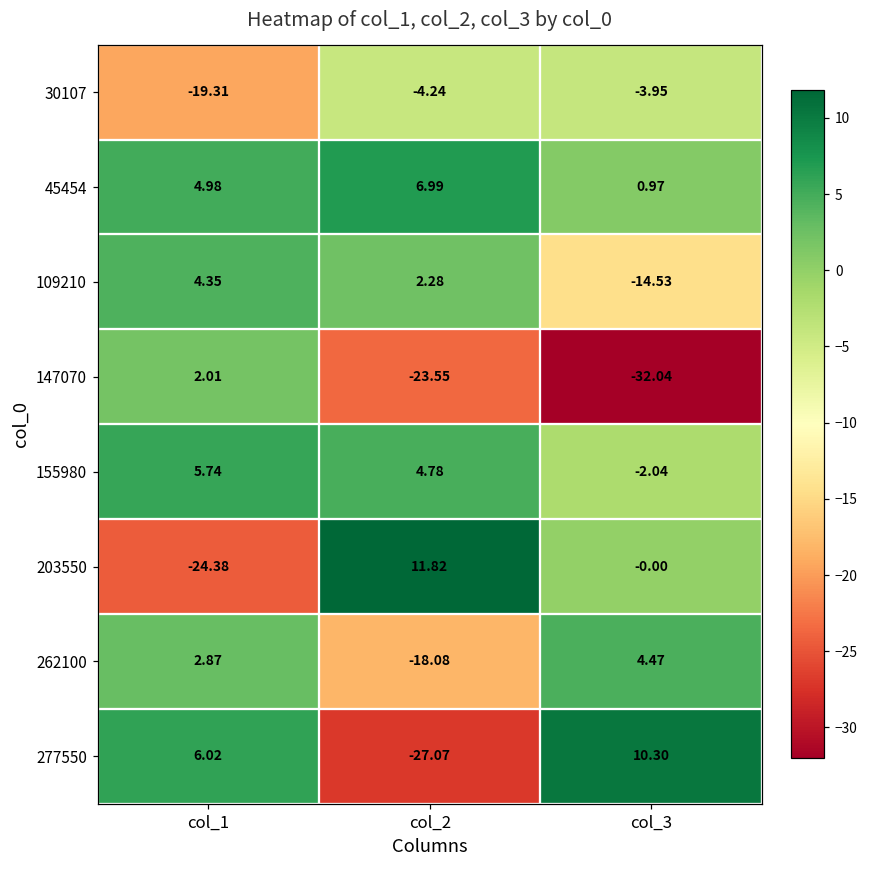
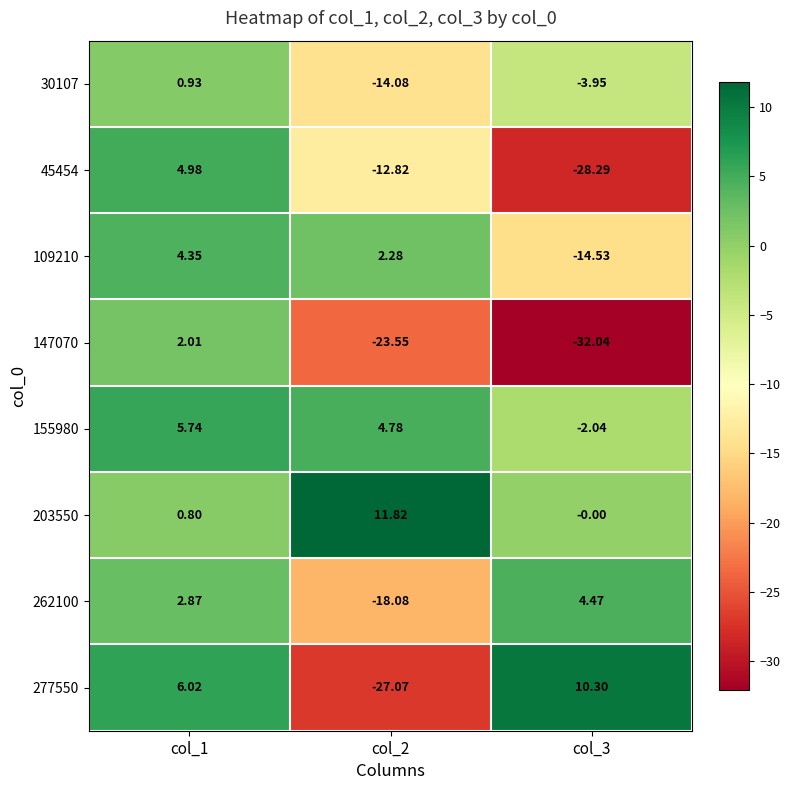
  {
    "30107": {
-     "col_1": -19.31,
-     "col_2": -4.24,
+     "col_1": 0.93,
+     "col_2": -14.08,
      "col_3": -3.95
    },
    "45454": {
      "col_1": 4.98,
-     "col_2": 6.99,
-     "col_3": 0.97
+     "col_2": -12.82,
+     "col_3": -28.29
    },
    "109210": {
      "col_1": 4.35,
      "col_2": 2.28,
      "col_3": -14.53
    },
    "147070": {
      "col_1": 2.01,
      "col_2": -23.55,
      "col_3": -32.04
    },
    "155980": {
      "col_1": 5.74,
      "col_2": 4.78,
      "col_3": -2.04
    },
    "203550": {
-     "col_1": -24.38,
+     "col_1": 0.80,
      "col_2": 11.82,
      "col_3": -0.00
    },
    "262100": {
      "col_1": 2.87,
      "col_2": -18.08,
      "col_3": 4.47
    },
    "277550": {
      "col_1": 6.02,
      "col_2": -27.07,
      "col_3": 10.30
    }
  }
